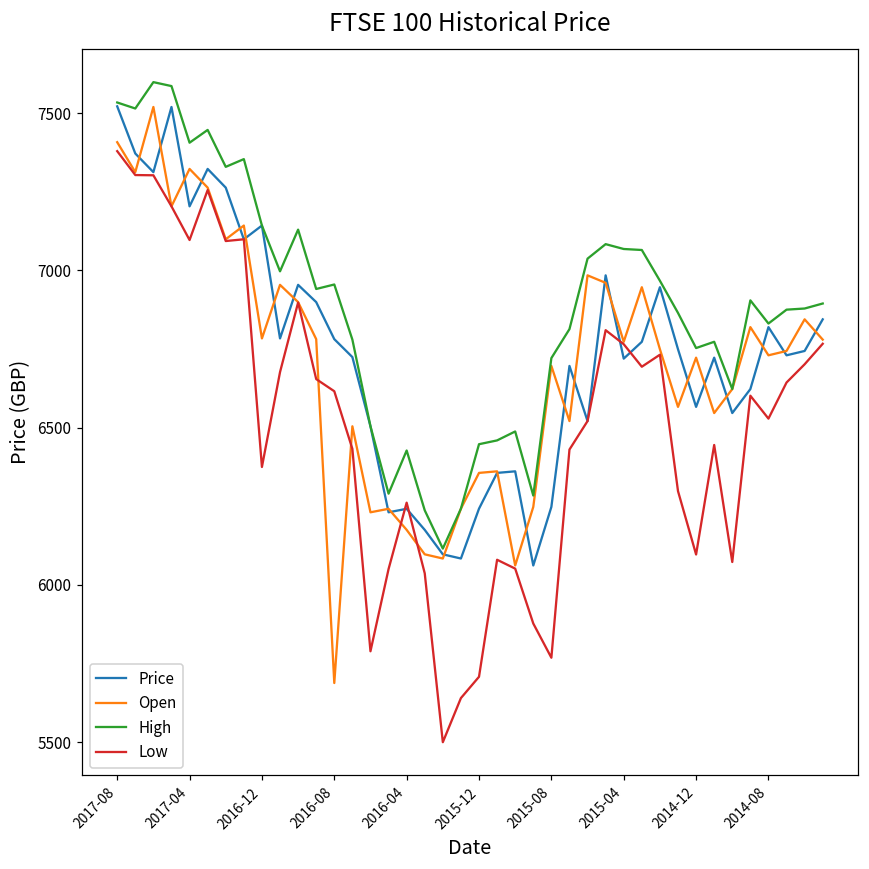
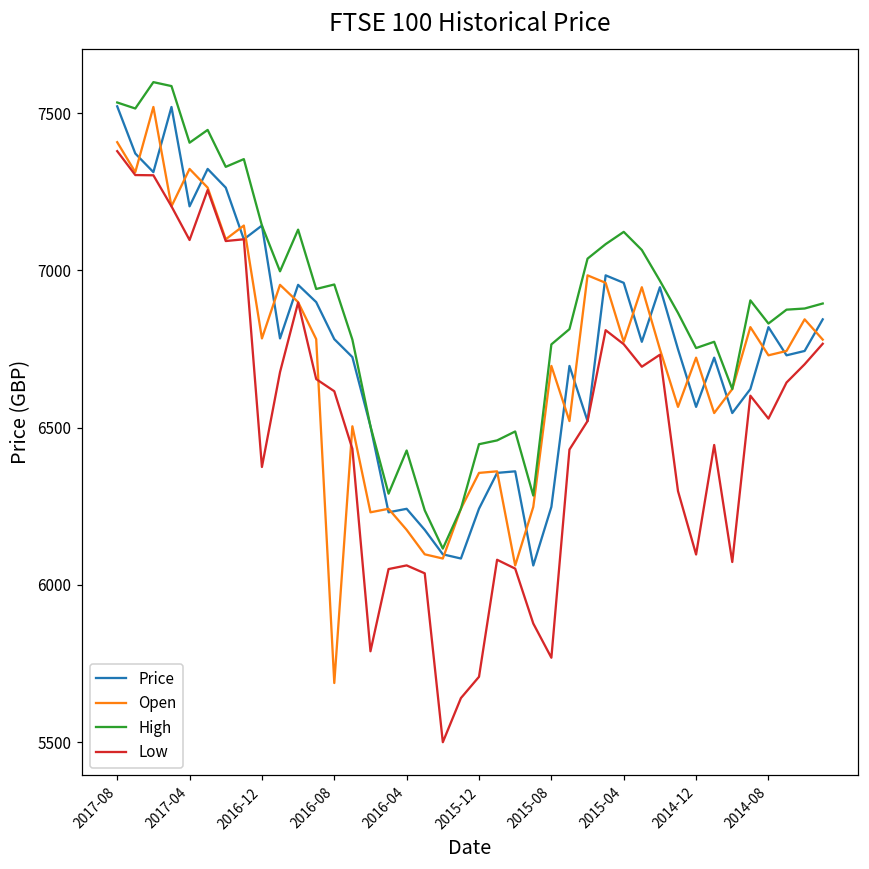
  {
    "Price": {
      "2017-08": 7520,
      "2017-04": 7200,
      "2016-08": 6780,
      "2016-04": 6240,
      "2015-12": 6240,
      "2015-08": 6250,
-     "2015-04": 6720,
+     "2015-04": 6960,
      "2014-12": 6570,
      "2014-08": 6820
    },
    "Open": {
      "2017-08": 7410,
      "2017-04": 7320,
      "2016-12": 6780,
      "2016-08": 5690,
      "2016-04": 6170,
      "2015-12": 6360,
      "2015-08": 6700,
      "2014-12": 6720,
      "2014-08": 6730
    },
    "High": {
      "2017-08": 7530,
      "2017-04": 7410,
      "2016-08": 6960,
      "2016-04": 6430,
      "2015-12": 6450,
-     "2015-08": 6720,
-     "2015-04": 7070,
+     "2015-08": 6760,
+     "2015-04": 7120,
      "2014-12": 6750,
      "2014-08": 6830
    },
    "Low": {
      "2017-08": 7380,
      "2017-04": 7100,
      "2016-12": 6370,
      "2016-08": 6620,
-     "2016-04": 6260,
+     "2016-04": 6060,
      "2015-12": 5710,
      "2015-08": 5770,
      "2014-12": 6100,
      "2014-08": 6530
    }
  }
